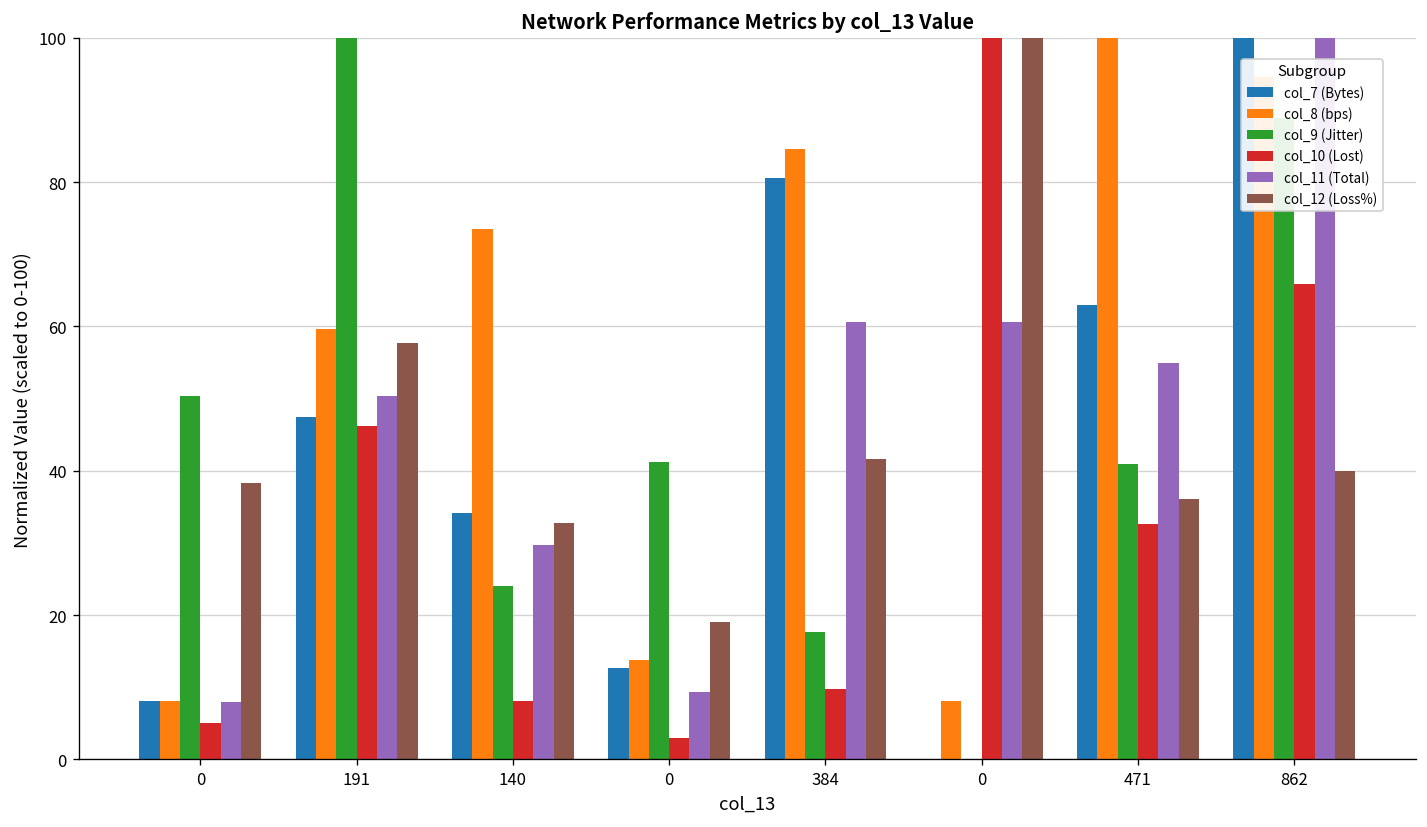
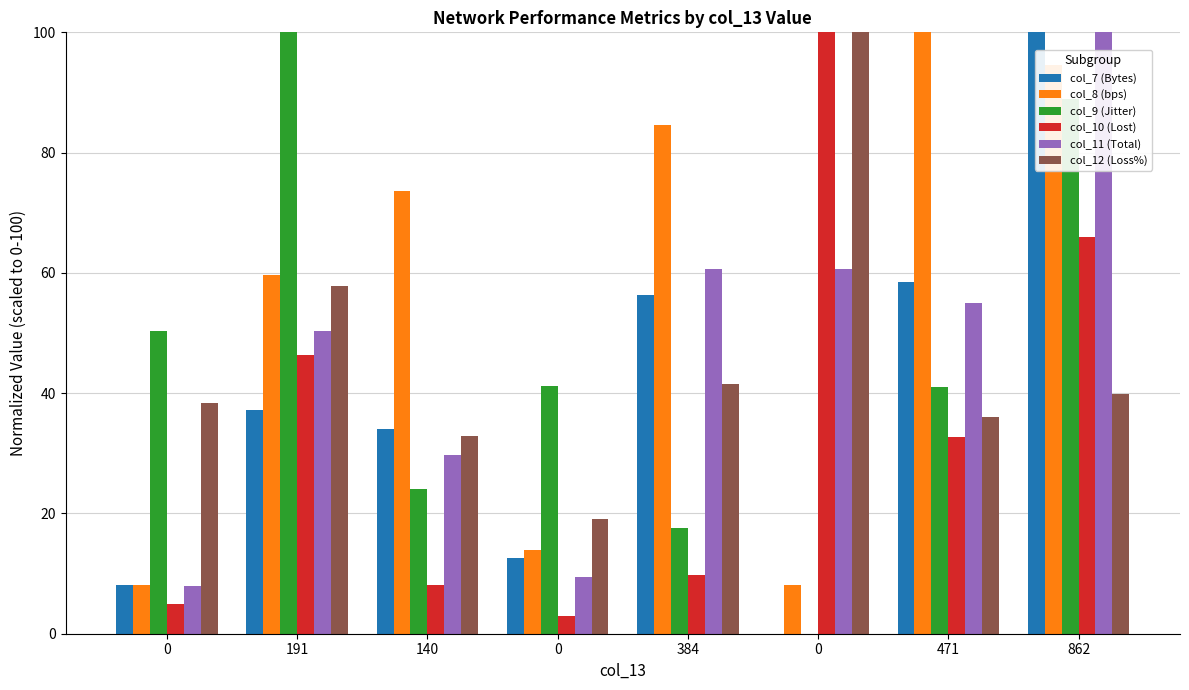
  {
    "col_7 (Bytes)": {
-     "191": 47,
+     "191": 37,
      "140": 34,
-     "384": 81,
-     "471": 63,
+     "384": 56,
+     "471": 58,
      "862": 100
    },
    "col_8 (bps)": {
      "191": 60,
      "140": 74,
      "384": 85,
      "471": 100
    },
    "col_9 (Jitter)": {
      "191": 100,
      "140": 24,
      "384": 18,
      "471": 41
    },
    "col_10 (Lost)": {
      "191": 46,
      "140": 8,
      "384": 10,
      "471": 33,
      "862": 66
    },
    "col_11 (Total)": {
      "191": 50,
      "140": 30,
      "384": 61,
      "471": 55,
      "862": 100
    },
    "col_12 (Loss%)": {
      "191": 58,
      "140": 33,
      "384": 42,
      "471": 36,
      "862": 40
    }
  }
